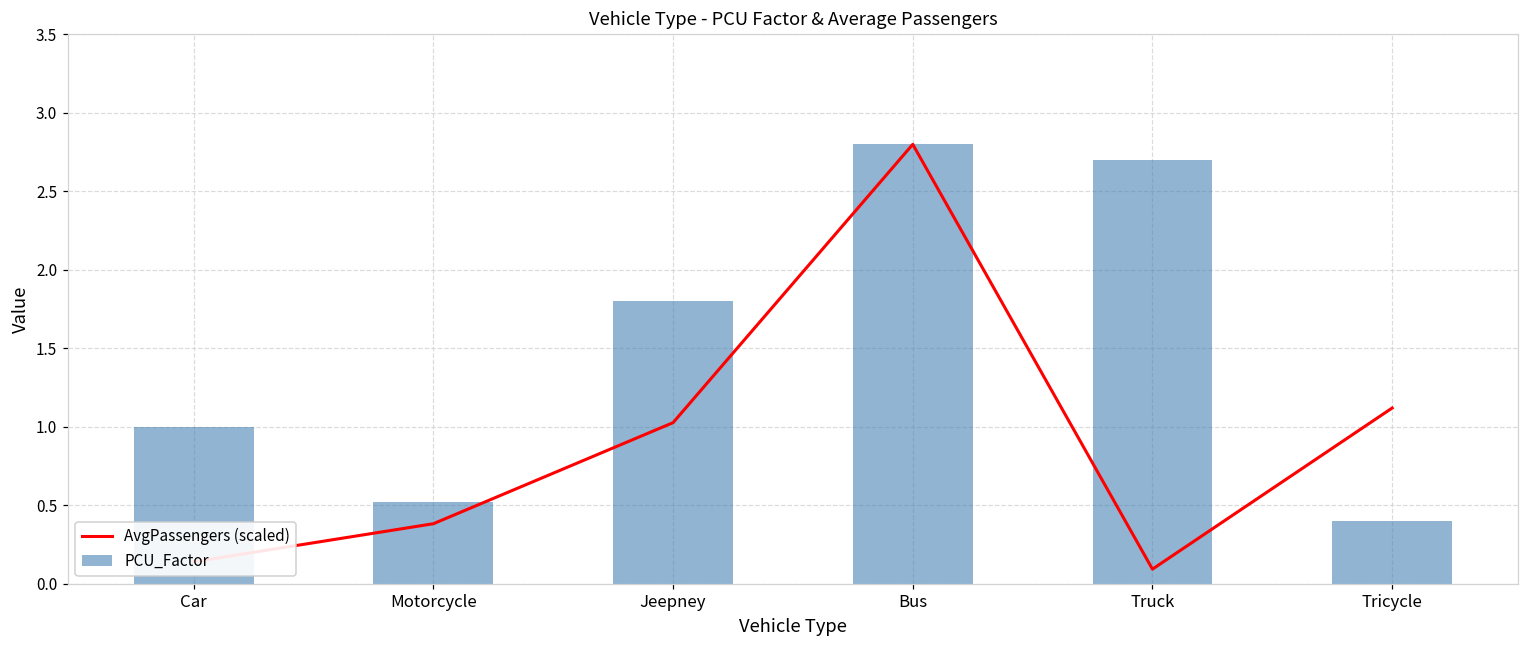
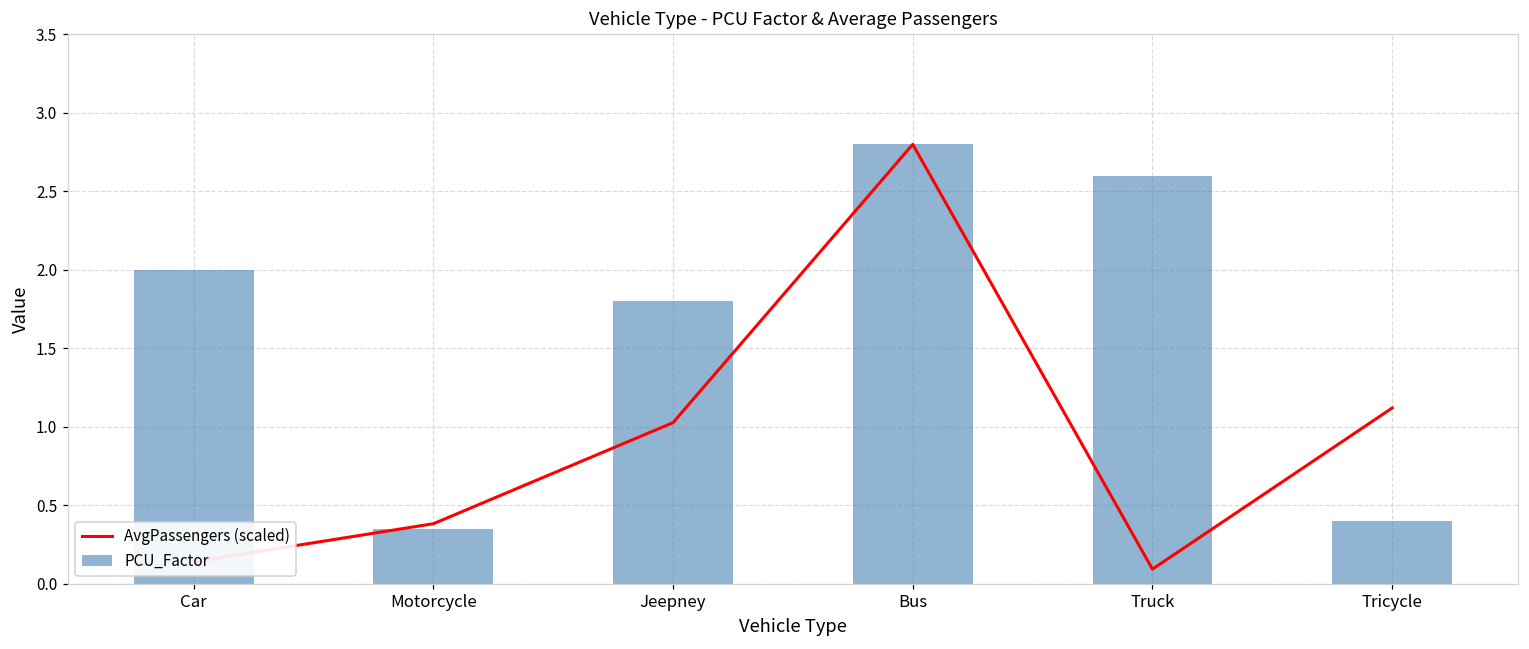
  {
    "PCU_Factor": {
-     "Car": 1,
-     "Motorcycle": 0.52,
+     "Car": 2,
+     "Motorcycle": 0.35,
      "Jeepney": 1.80,
      "Bus": 2.80,
-     "Truck": 2.7,
+     "Truck": 2.6,
      "Tricycle": 0.40
    },
    "AvgPassengers (scaled)": {
      "Motorcycle": 0.38,
      "Jeepney": 1.03,
      "Bus": 2.80,
      "Truck": 0.09,
      "Tricycle": 1.12
    }
  }
